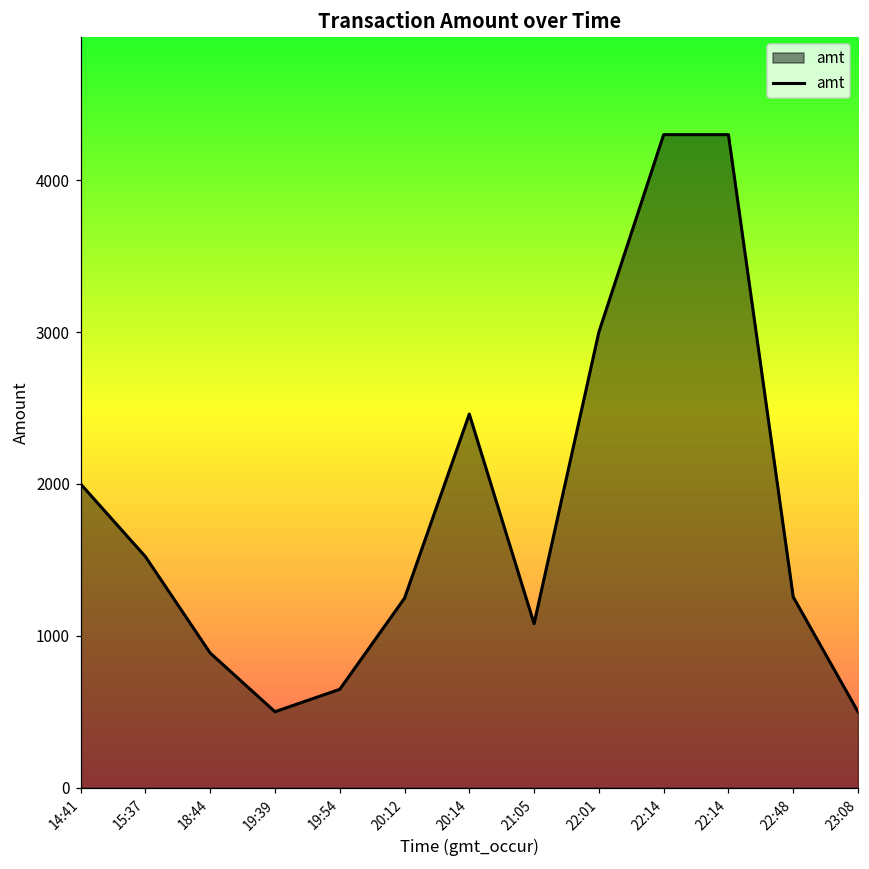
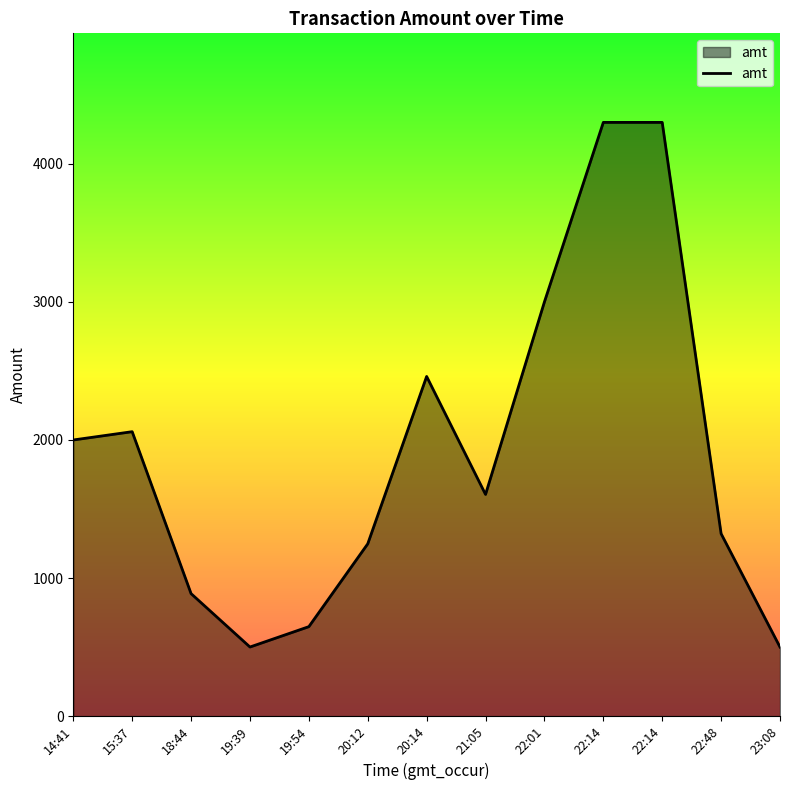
  {
    "14:41": 2000,
-   "15:37": 1520,
+   "15:37": 2060,
    "18:44": 890,
    "19:39": 500,
    "19:54": 650,
    "20:12": 1250,
    "20:14": 2460,
-   "21:05": 1080,
+   "21:05": 1610,
    "22:01": 3000,
-   "22:48": 1260,
+   "22:48": 1320,
    "23:08": 500
  }
